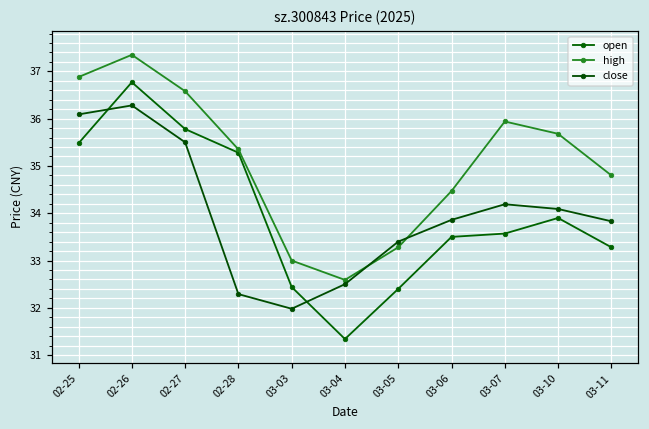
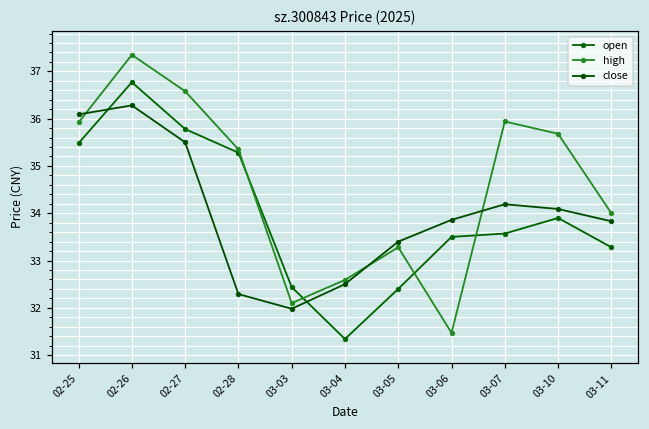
  {
    "high": {
-     "02-25": 36.9,
+     "02-25": 35.9,
      "02-26": 37.4,
      "02-27": 36.6,
      "02-28": 35.4,
-     "03-03": 33.0,
+     "03-03": 32.1,
      "03-04": 32.6,
      "03-05": 33.3,
-     "03-06": 34.5,
+     "03-06": 31.5,
      "03-07": 35.9,
      "03-10": 35.7,
-     "03-11": 34.8
+     "03-11": 34.0
    }
  }
